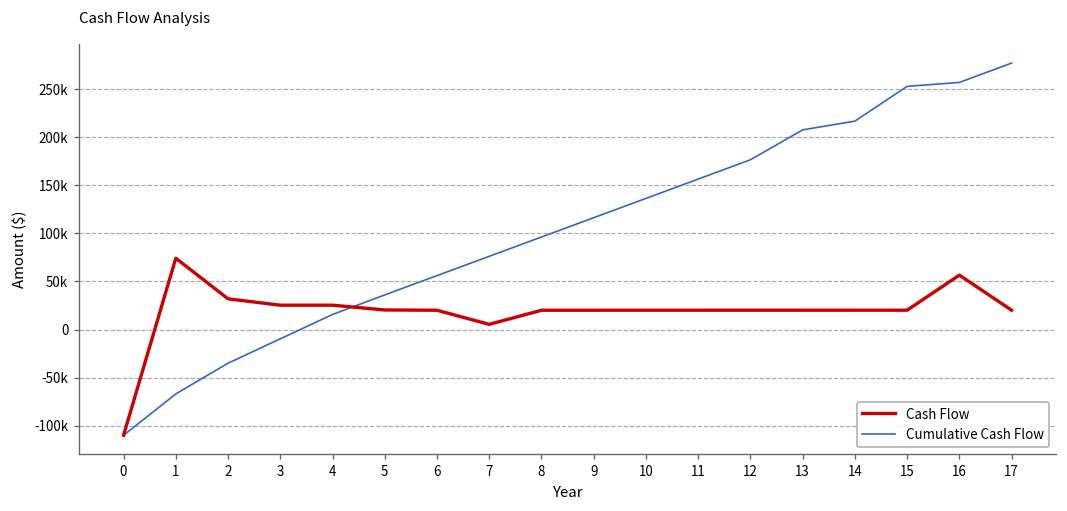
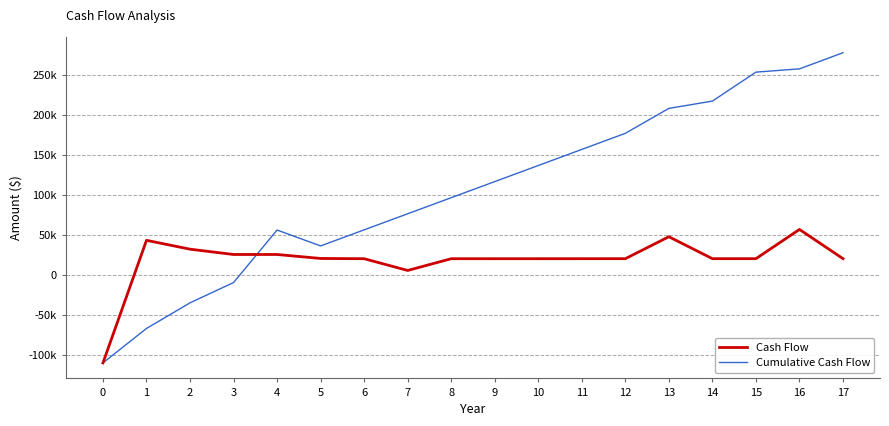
  {
    "Cash Flow": {
-     "1": 70000,
+     "1": 40000,
      "2": 30000,
      "3": 30000,
      "4": 30000,
      "5": 20000,
      "6": 20000,
      "7": 10000,
      "8": 20000,
      "9": 20000,
      "10": 20000,
      "11": 20000,
      "12": 20000,
-     "13": 20000,
+     "13": 50000,
      "14": 20000,
      "15": 20000,
      "16": 60000,
      "17": 20000
    },
    "Cumulative Cash Flow": {
      "1": -70000,
      "2": -40000,
      "3": -10000,
-     "4": 20000,
+     "4": 60000,
      "5": 40000,
      "6": 60000,
      "7": 80000,
      "8": 100000,
      "9": 120000,
      "10": 140000,
      "11": 160000,
      "12": 180000,
      "13": 210000,
      "14": 220000,
      "15": 250000,
      "16": 260000,
      "17": 280000
    }
  }
